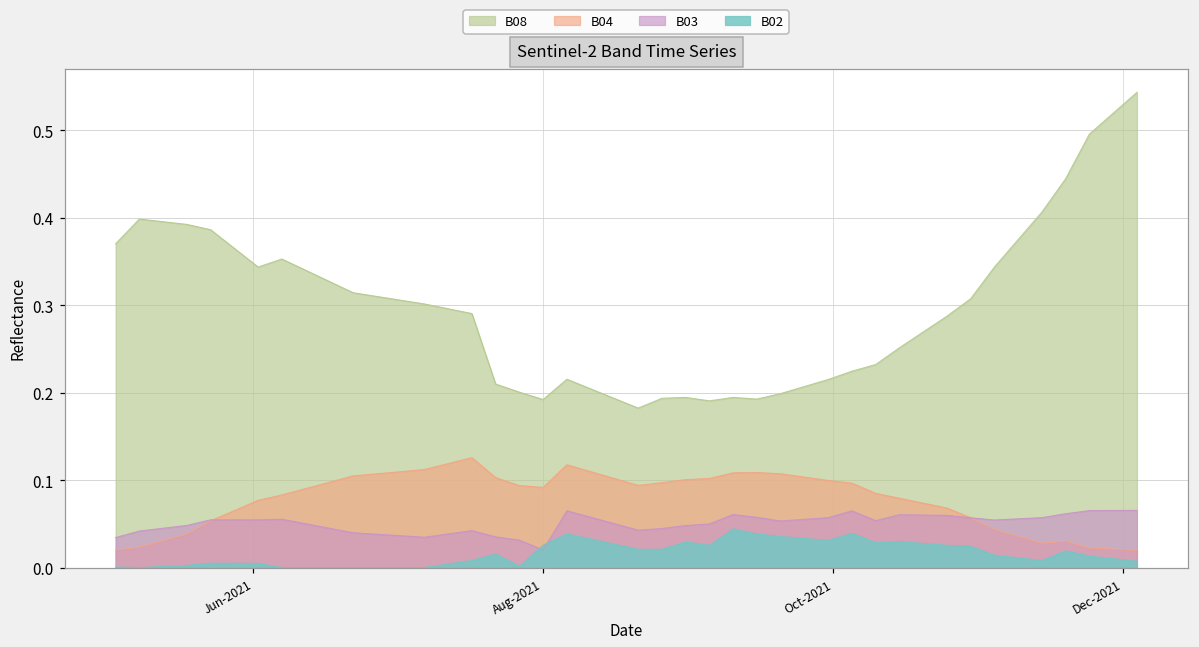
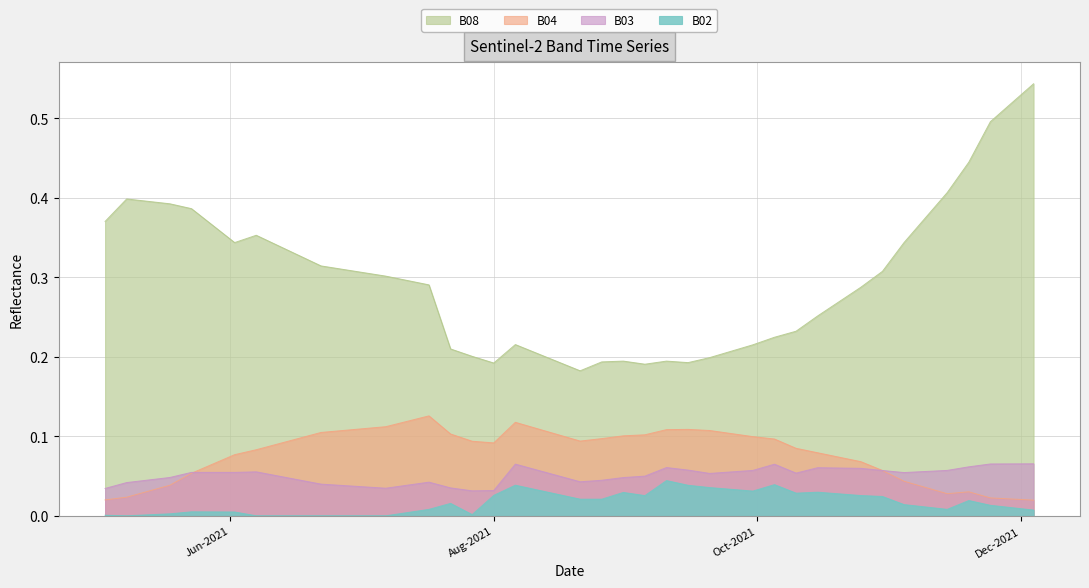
  {
    "B08": {
      "Aug-2021": 0.19
    },
    "B04": {
      "Aug-2021": 0.09
    },
    "B03": {
-     "Aug-2021": 0.02
+     "Aug-2021": 0.03
    },
    "B02": {
      "Aug-2021": 0.03
    }
  }
